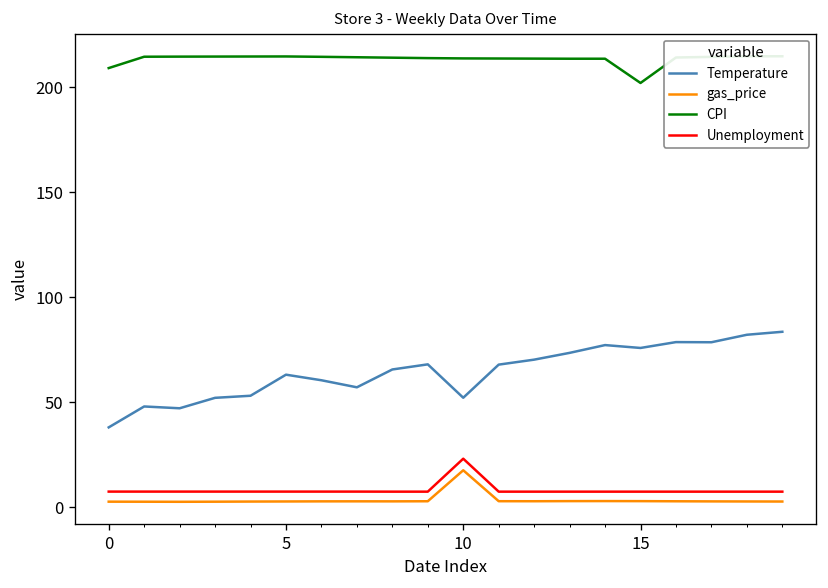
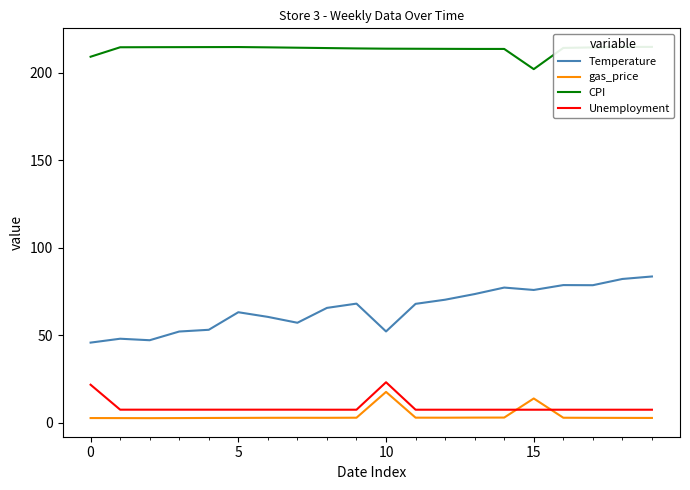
  {
    "Temperature": {
-     "0": 38,
+     "0": 46,
      "5": 63,
      "10": 52,
      "15": 76
    },
    "gas_price": {
      "0": 3,
      "5": 3,
      "10": 18,
-     "15": 3
+     "15": 14
    },
    "CPI": {
      "0": 209,
      "5": 215,
      "10": 214,
      "15": 202
    },
    "Unemployment": {
-     "0": 7,
+     "0": 22,
      "5": 7,
      "10": 23,
      "15": 7
    }
  }
